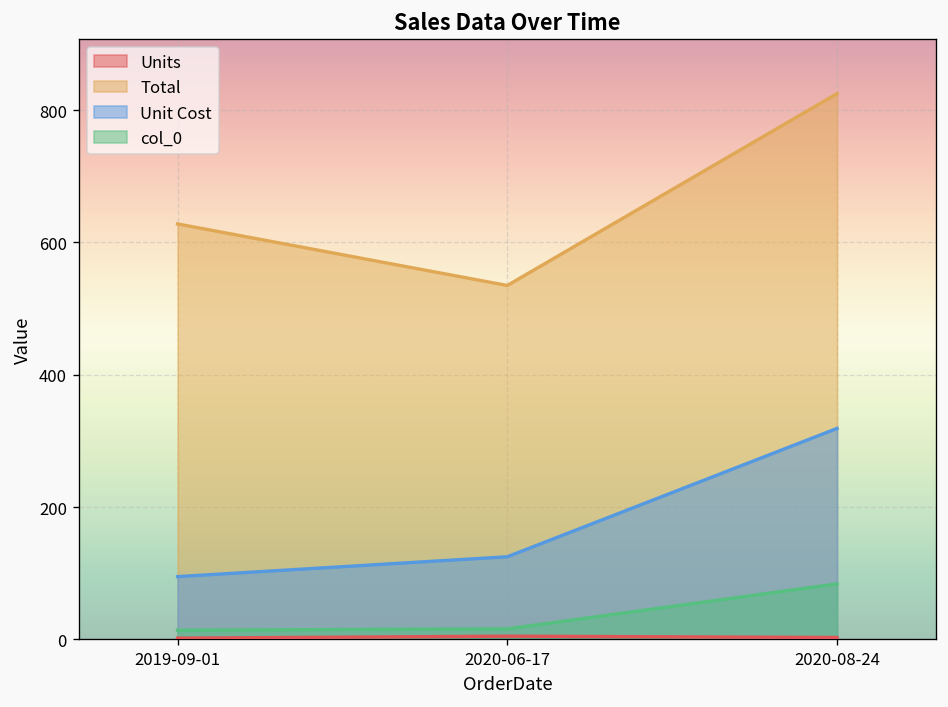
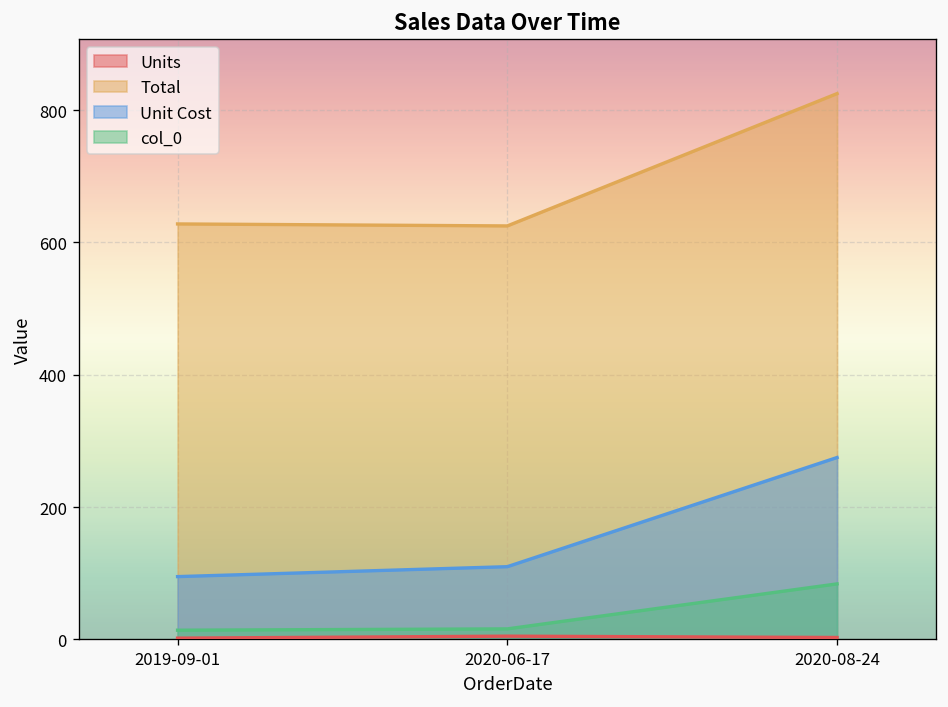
  {
    "Units": {
      "2019-09-01": 0,
      "2020-06-17": 10,
      "2020-08-24": 0
    },
    "Total": {
      "2019-09-01": 630,
-     "2020-06-17": 540,
+     "2020-06-17": 630,
      "2020-08-24": 830
    },
    "Unit Cost": {
      "2019-09-01": 100,
-     "2020-06-17": 130,
-     "2020-08-24": 320
+     "2020-06-17": 110,
+     "2020-08-24": 280
    },
    "col_0": {
      "2019-09-01": 10,
      "2020-06-17": 20,
      "2020-08-24": 80
    }
  }
